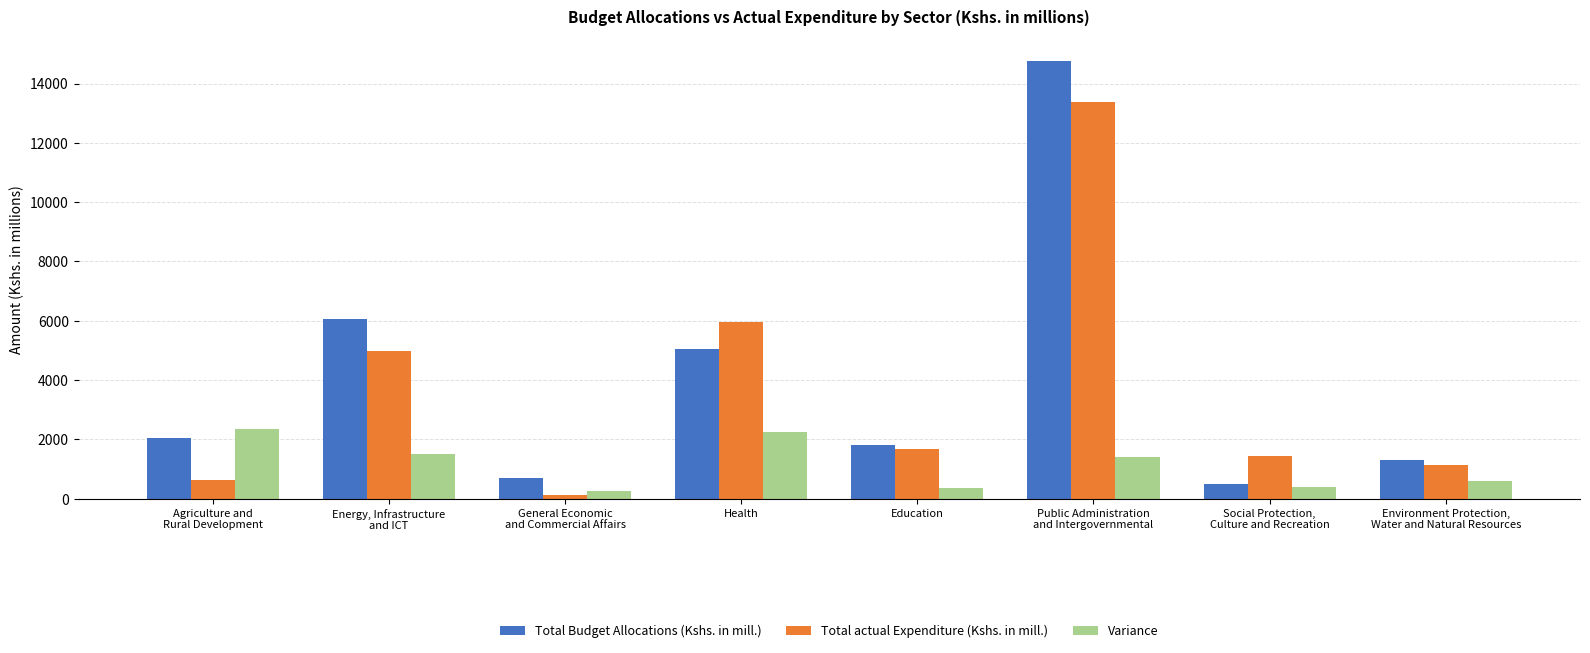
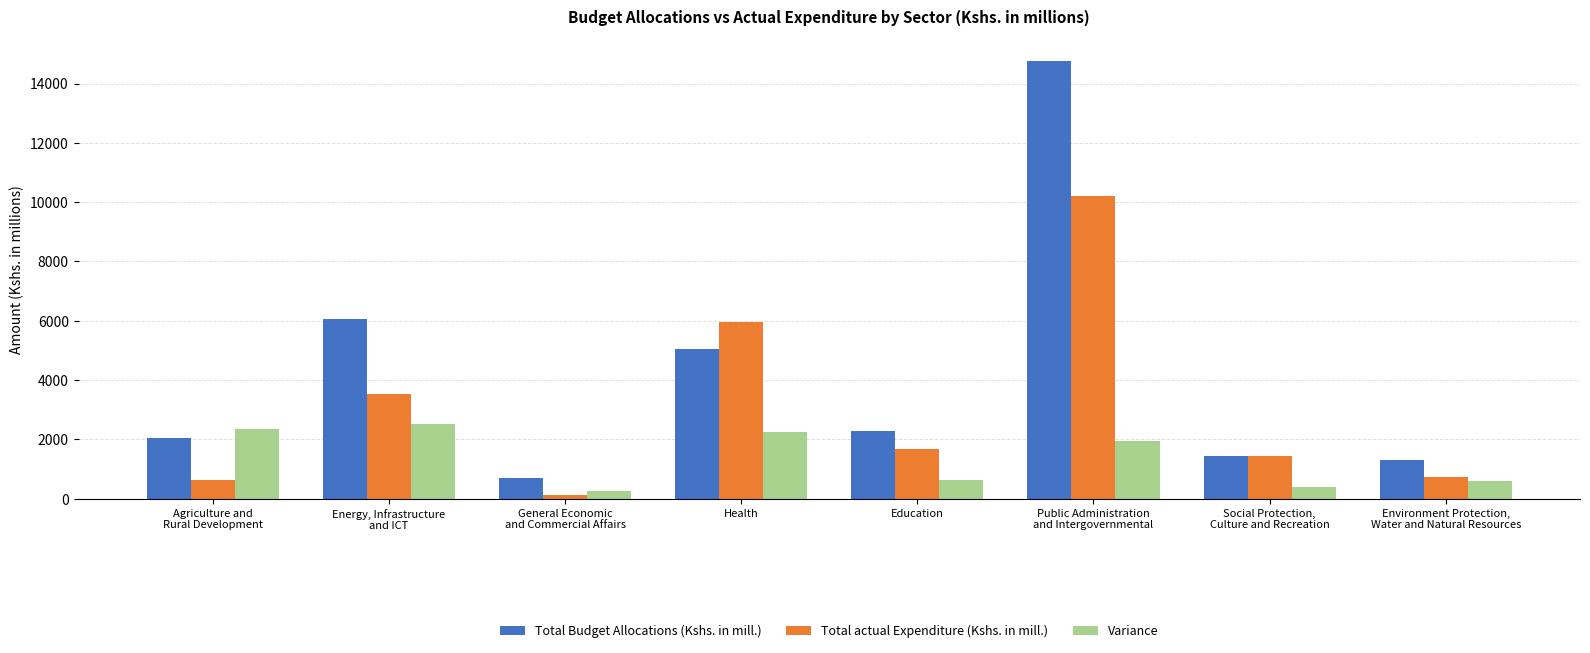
  {
    "Total Budget Allocations (Kshs. in mill.)": {
      "Agriculture and Rural Development": 2100,
      "Energy, Infrastructure and ICT": 6100,
      "General Economic and Commercial Affairs": 700,
      "Health": 5000,
-     "Education": 1800,
+     "Education": 2300,
      "Public Administration and Intergovernmental": 14800,
-     "Social Protection, Culture and Recreation": 500,
+     "Social Protection, Culture and Recreation": 1400,
      "Environment Protection, Water and Natural Resources": 1300
    },
    "Total actual Expenditure (Kshs. in mill.)": {
      "Agriculture and Rural Development": 600,
-     "Energy, Infrastructure and ICT": 5000,
+     "Energy, Infrastructure and ICT": 3500,
      "General Economic and Commercial Affairs": 100,
      "Health": 6000,
      "Education": 1700,
-     "Public Administration and Intergovernmental": 13400,
+     "Public Administration and Intergovernmental": 10200,
      "Social Protection, Culture and Recreation": 1400,
-     "Environment Protection, Water and Natural Resources": 1100
+     "Environment Protection, Water and Natural Resources": 700
    },
    "Variance": {
      "Agriculture and Rural Development": 2300,
-     "Energy, Infrastructure and ICT": 1500,
+     "Energy, Infrastructure and ICT": 2500,
      "General Economic and Commercial Affairs": 300,
      "Health": 2200,
-     "Education": 300,
-     "Public Administration and Intergovernmental": 1400,
+     "Education": 600,
+     "Public Administration and Intergovernmental": 1900,
      "Social Protection, Culture and Recreation": 400,
      "Environment Protection, Water and Natural Resources": 600
    }
  }
